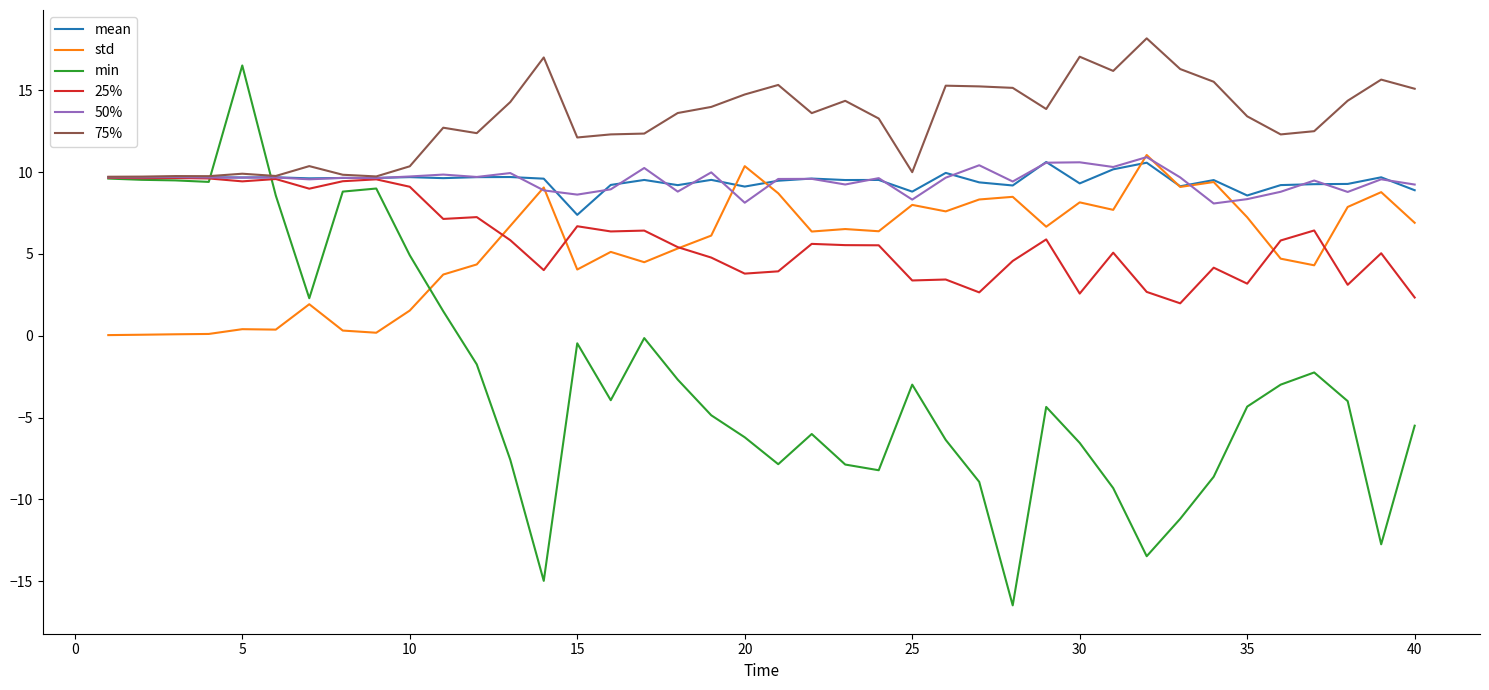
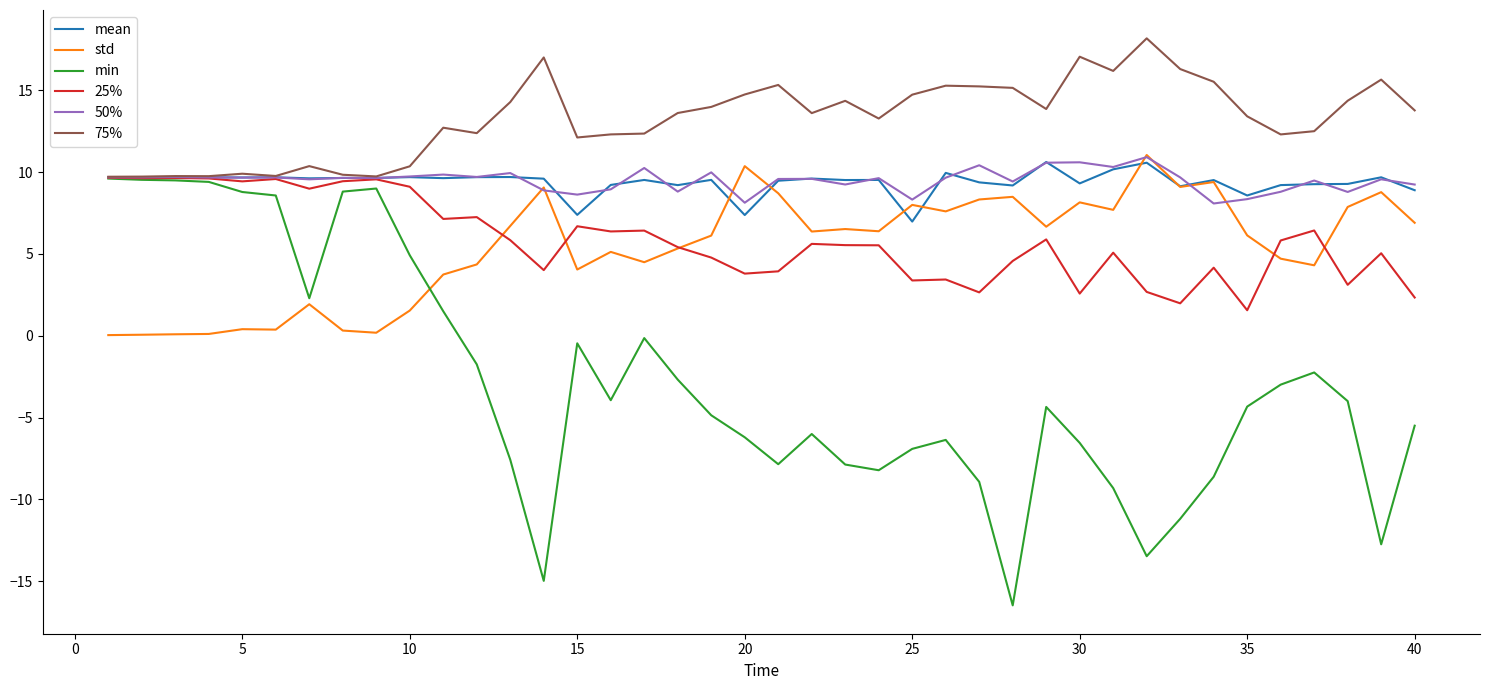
  {
    "mean": {
      "15": 7.4,
-     "20": 9.1,
-     "25": 8.8,
+     "20": 7.4,
+     "25": 7.0,
      "30": 9.3,
      "35": 8.6,
      "40": 8.9
    },
    "std": {
      "5": 0.4,
      "10": 1.5,
      "15": 4.0,
      "20": 10.4,
      "25": 8.0,
      "30": 8.2,
-     "35": 7.2,
+     "35": 6.1,
      "40": 6.9
    },
    "min": {
-     "5": 16.5,
+     "5": 8.8,
      "10": 4.9,
      "15": -0.5,
      "20": -6.2,
-     "25": -3.0,
+     "25": -6.9,
      "30": -6.6,
      "35": -4.3,
      "40": -5.5
    },
    "25%": {
      "5": 9.4,
      "10": 9.1,
      "15": 6.7,
      "20": 3.8,
      "25": 3.4,
      "30": 2.6,
-     "35": 3.2,
+     "35": 1.6,
      "40": 2.3
    },
    "50%": {
      "15": 8.6,
      "20": 8.1,
      "25": 8.3,
      "30": 10.6,
      "35": 8.4,
      "40": 9.2
    },
    "75%": {
      "5": 9.9,
      "10": 10.4,
      "15": 12.1,
      "20": 14.8,
-     "25": 10.0,
+     "25": 14.7,
      "30": 17.1,
      "35": 13.4,
-     "40": 15.1
+     "40": 13.8
    }
  }
